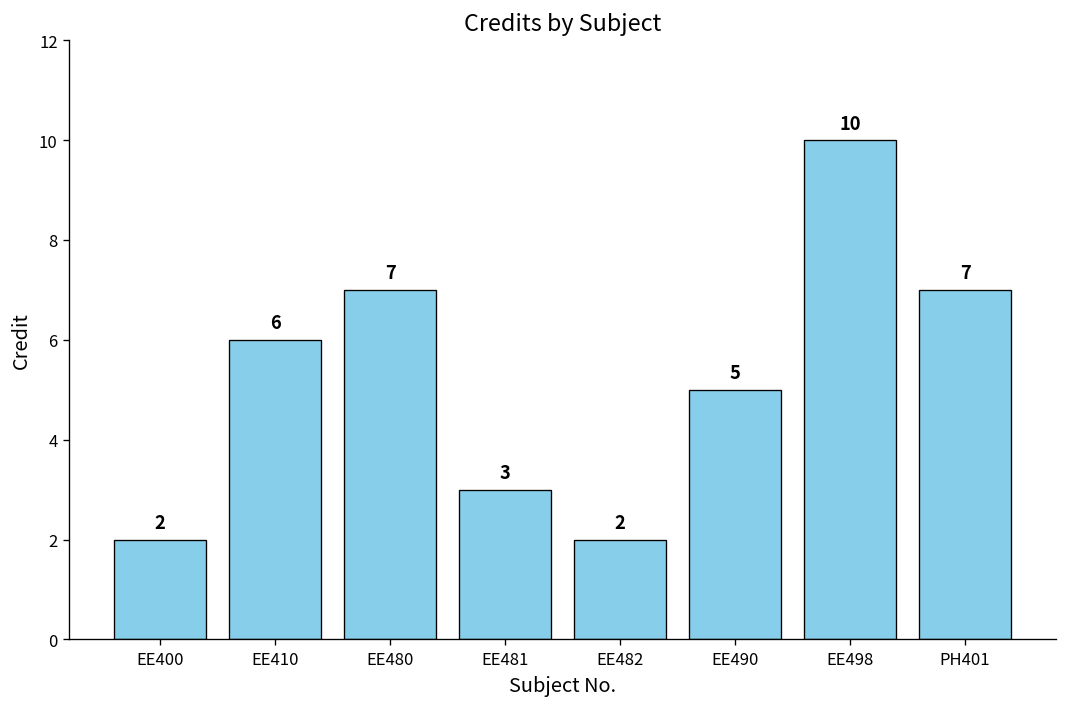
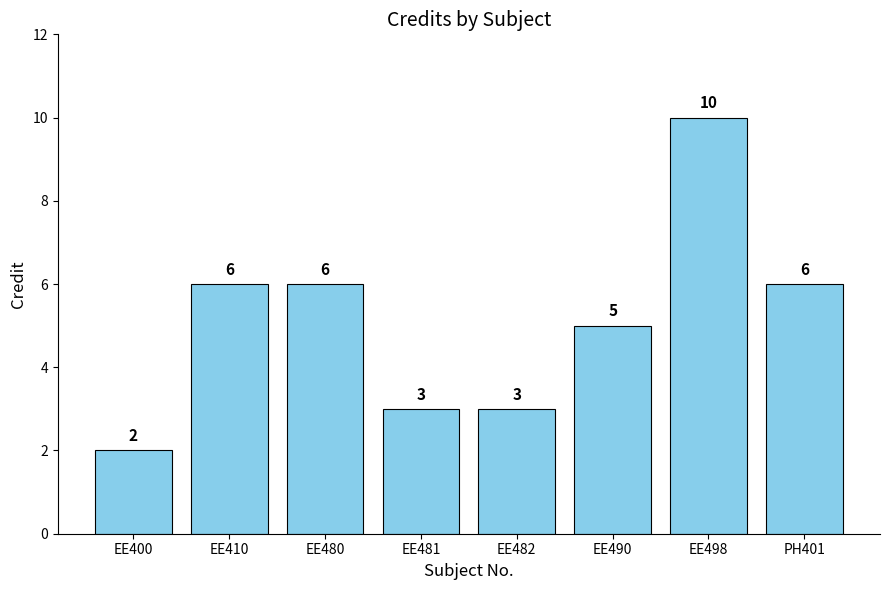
  {
    "EE400": 2,
    "EE410": 6,
-   "EE480": 7,
+   "EE480": 6,
    "EE481": 3,
-   "EE482": 2,
+   "EE482": 3,
    "EE490": 5,
    "EE498": 10,
-   "PH401": 7
+   "PH401": 6
  }
